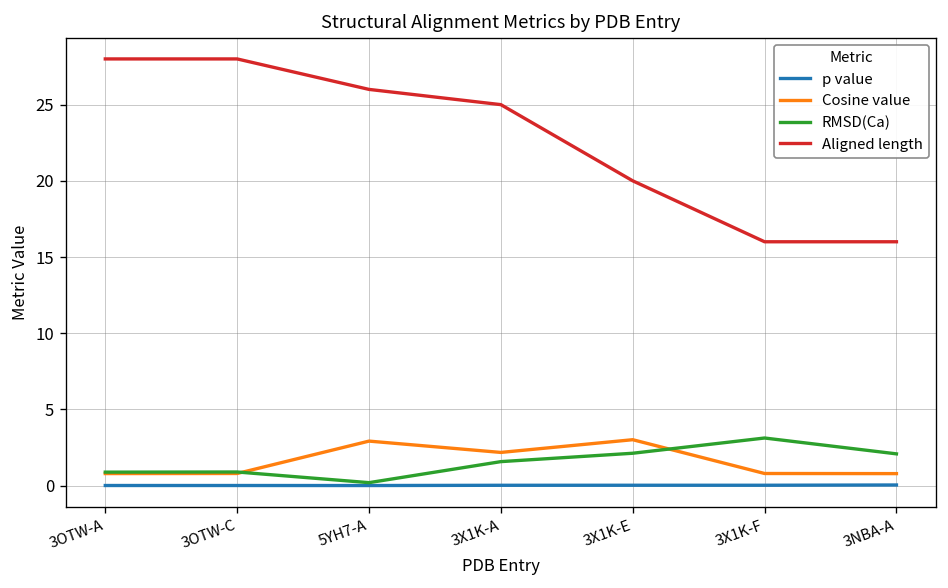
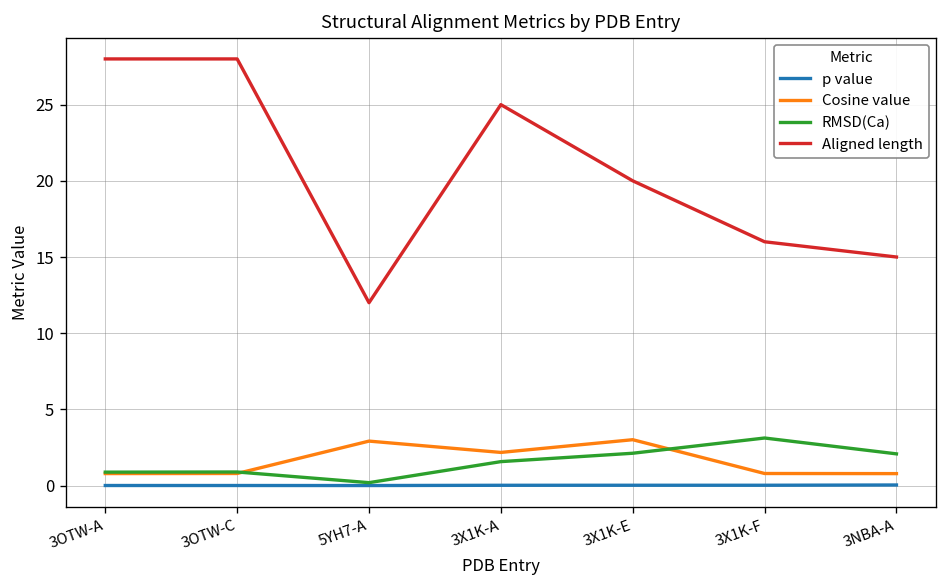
  {
    "p value": {
      "3OTW-A": 0,
      "3OTW-C": 0,
      "3X1K-A": 0,
      "3X1K-E": 0,
      "3X1K-F": 0,
      "3NBA-A": 0
    },
    "Cosine value": {
      "5YH7-A": 3,
      "3X1K-A": 2,
      "3X1K-E": 3,
      "3X1K-F": 0.8,
      "3NBA-A": 0.8
    },
    "RMSD(Ca)": {
      "3X1K-A": 1.6,
      "3X1K-E": 2,
      "3X1K-F": 3,
      "3NBA-A": 2
    },
    "Aligned length": {
      "3OTW-A": 28,
      "3OTW-C": 28,
-     "5YH7-A": 26,
+     "5YH7-A": 12,
      "3X1K-A": 25,
      "3X1K-E": 20,
      "3X1K-F": 16,
-     "3NBA-A": 16
+     "3NBA-A": 15
    }
  }
